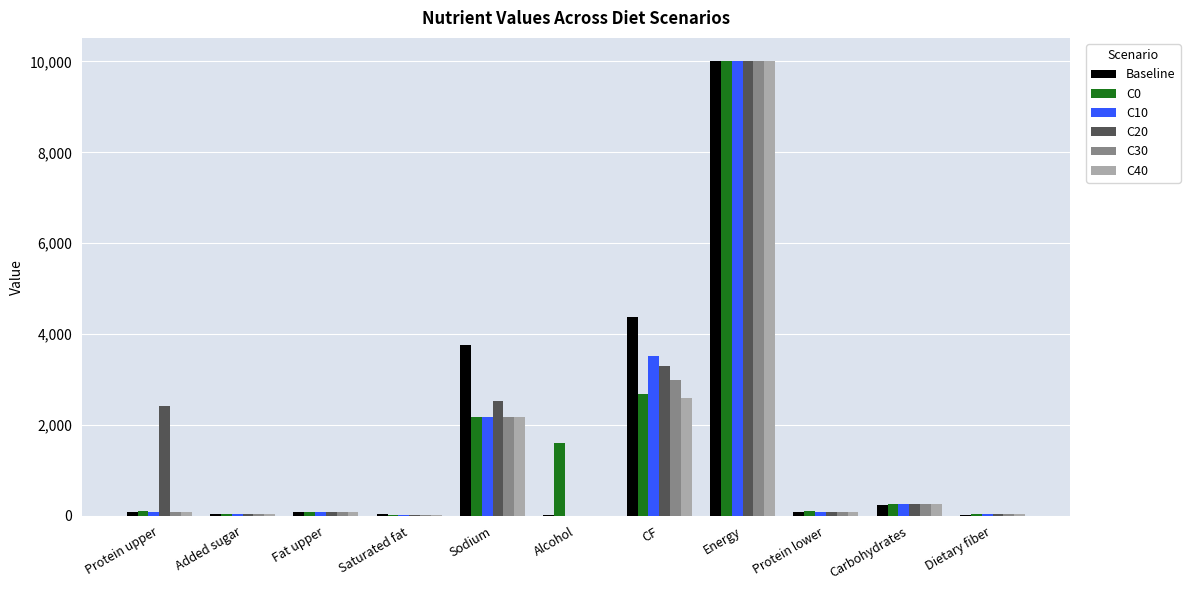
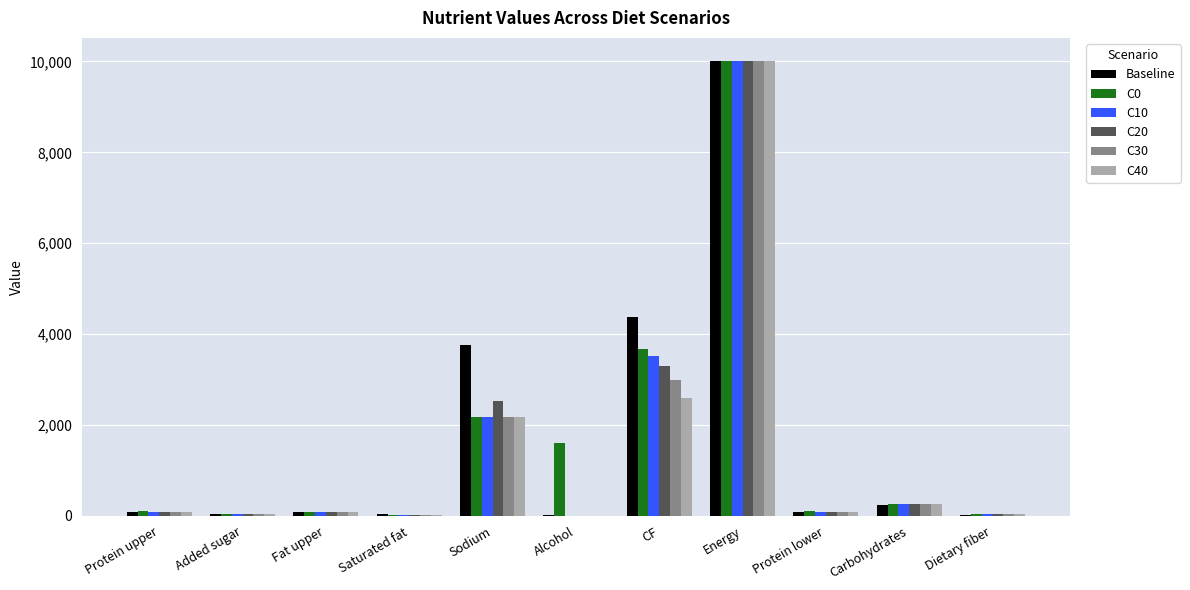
  {
    "Baseline": {
      "Protein upper": "100",
      "Fat upper": "100",
      "Sodium": "3,800",
      "CF": "4,400",
      "Energy": "10,000",
      "Protein lower": "100",
      "Carbohydrates": "300"
    },
    "C0": {
      "Protein upper": "100",
      "Fat upper": "100",
      "Sodium": "2,200",
      "Alcohol": "1,600",
-     "CF": "2,700",
+     "CF": "3,700",
      "Energy": "10,000",
      "Protein lower": "100",
      "Carbohydrates": "300"
    },
    "C10": {
      "Protein upper": "100",
      "Fat upper": "100",
      "Sodium": "2,200",
      "CF": "3,500",
      "Energy": "10,000",
      "Protein lower": "100",
      "Carbohydrates": "300"
    },
    "C20": {
-     "Protein upper": "2,400",
+     "Protein upper": "100",
      "Fat upper": "100",
      "Sodium": "2,500",
      "CF": "3,300",
      "Energy": "10,000",
      "Protein lower": "100",
      "Carbohydrates": "300"
    }
  }
